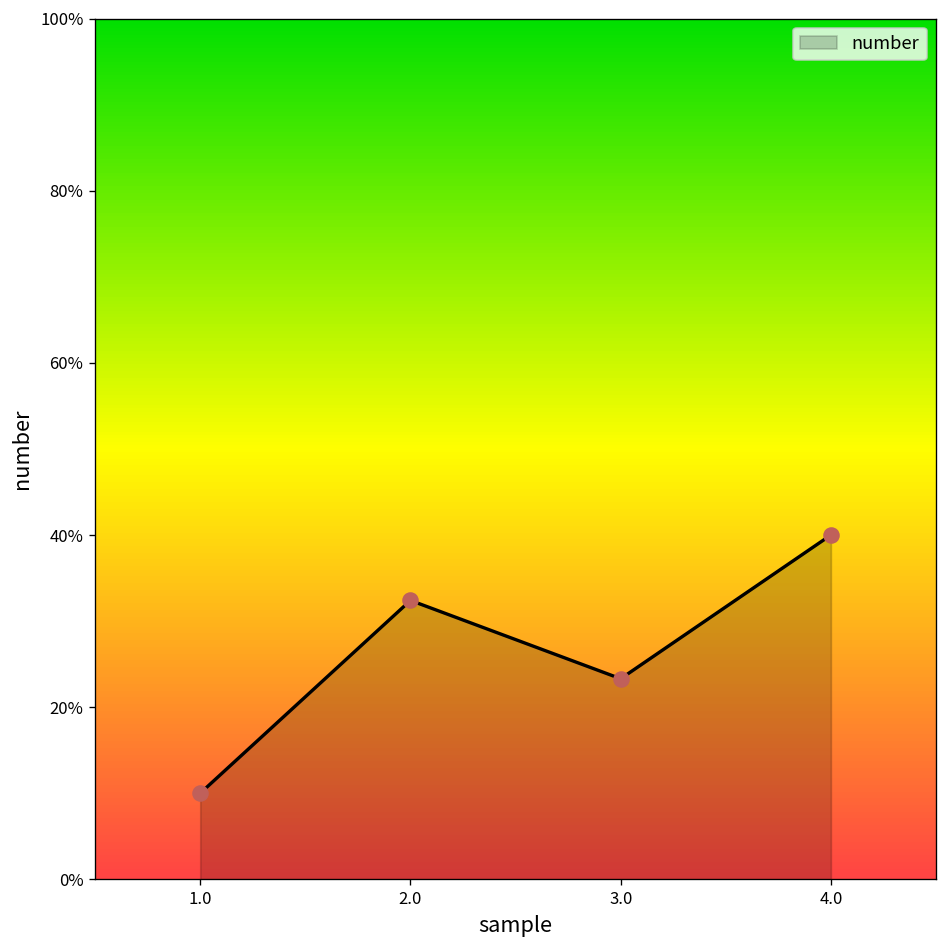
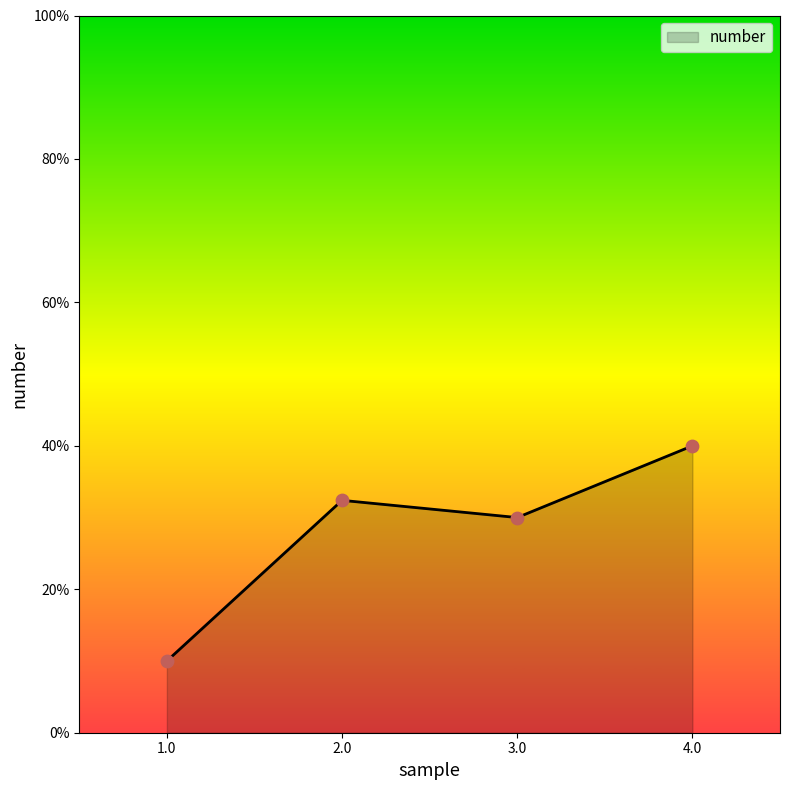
  {
    "1.0": "10%",
    "2.0": "32%",
-   "3.0": "23%",
+   "3.0": "30%",
    "4.0": "40%"
  }
